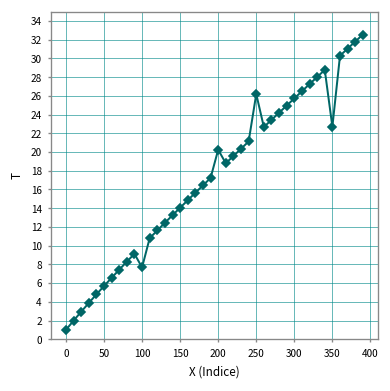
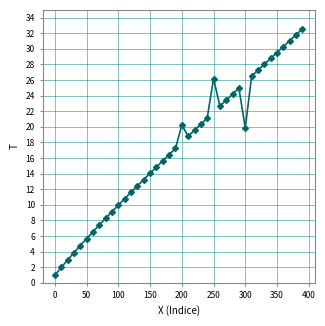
  {
    "0": 1,
    "50": 6,
-   "100": 8,
+   "100": 10,
    "150": 14,
    "200": 20,
    "250": 26,
-   "300": 26,
-   "350": 23
+   "300": 20,
+   "350": 30
  }
